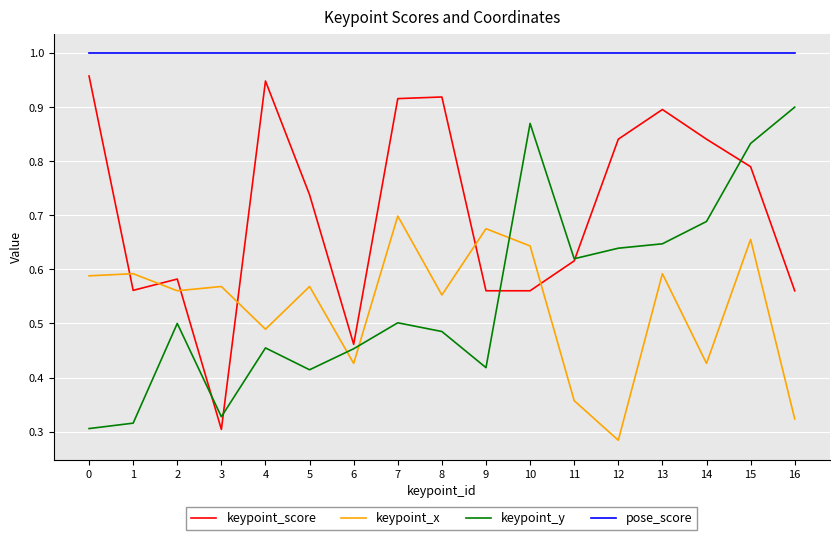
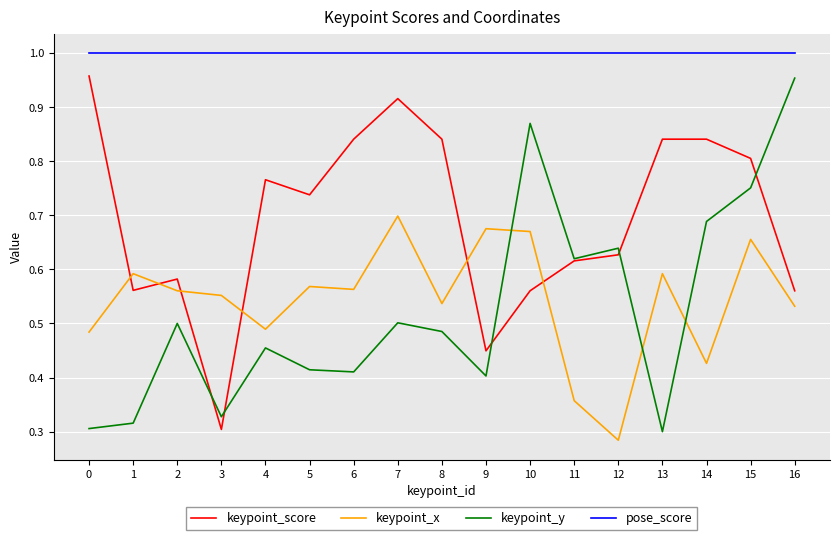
  {
    "keypoint_score": {
      "0": 0.96,
      "1": 0.56,
      "2": 0.58,
      "3": 0.30,
-     "4": 0.95,
+     "4": 0.77,
      "5": 0.74,
-     "6": 0.46,
+     "6": 0.84,
      "7": 0.92,
-     "8": 0.92,
-     "9": 0.56,
+     "8": 0.84,
+     "9": 0.45,
      "10": 0.56,
-     "12": 0.84,
-     "13": 0.90,
+     "12": 0.63,
+     "13": 0.84,
      "14": 0.84,
-     "15": 0.79,
+     "15": 0.81,
      "16": 0.56
    },
    "keypoint_x": {
-     "0": 0.59,
+     "0": 0.48,
      "1": 0.59,
      "2": 0.56,
-     "3": 0.57,
+     "3": 0.55,
      "4": 0.49,
      "5": 0.57,
-     "6": 0.43,
+     "6": 0.56,
      "7": 0.70,
-     "8": 0.55,
+     "8": 0.54,
      "9": 0.68,
-     "10": 0.64,
+     "10": 0.67,
      "11": 0.36,
      "12": 0.28,
      "13": 0.59,
      "14": 0.43,
      "15": 0.66,
-     "16": 0.32
+     "16": 0.53
    },
    "keypoint_y": {
      "0": 0.31,
      "1": 0.32,
      "2": 0.50,
      "3": 0.33,
      "4": 0.45,
      "5": 0.41,
-     "6": 0.45,
+     "6": 0.41,
      "7": 0.50,
      "8": 0.49,
-     "9": 0.42,
+     "9": 0.40,
      "10": 0.87,
      "12": 0.64,
-     "13": 0.65,
+     "13": 0.30,
      "14": 0.69,
-     "15": 0.83,
-     "16": 0.90
+     "15": 0.75,
+     "16": 0.95
    },
    "pose_score": {
      "0": 1.00,
      "1": 1.00,
      "2": 1.00,
      "3": 1.00,
      "4": 1.00,
      "5": 1.00,
      "6": 1.00,
      "7": 1.00,
      "8": 1.00,
      "9": 1.00,
      "10": 1.00,
      "11": 1.00,
      "12": 1.00,
      "13": 1.00,
      "14": 1.00,
      "15": 1.00,
      "16": 1.00
    }
  }
